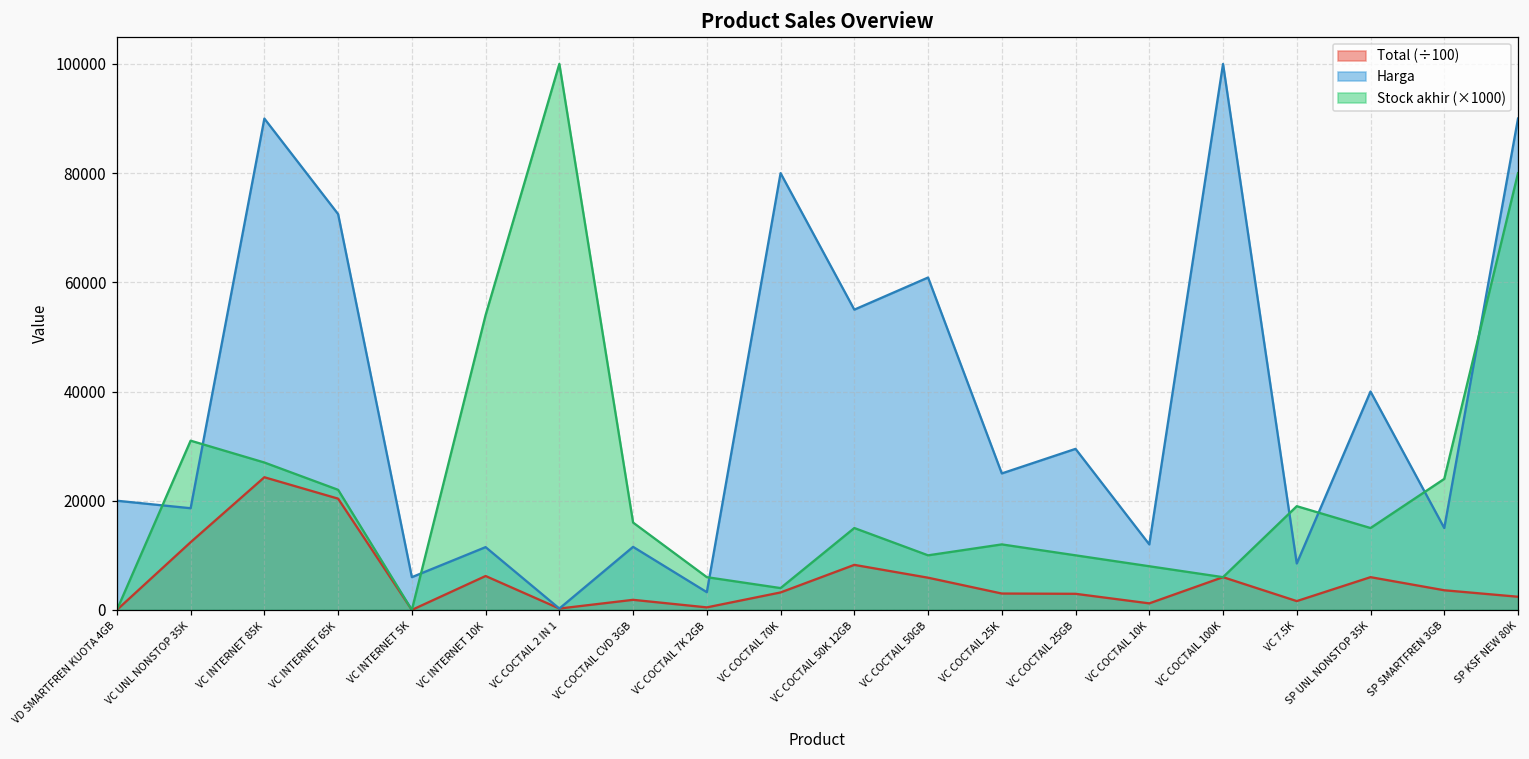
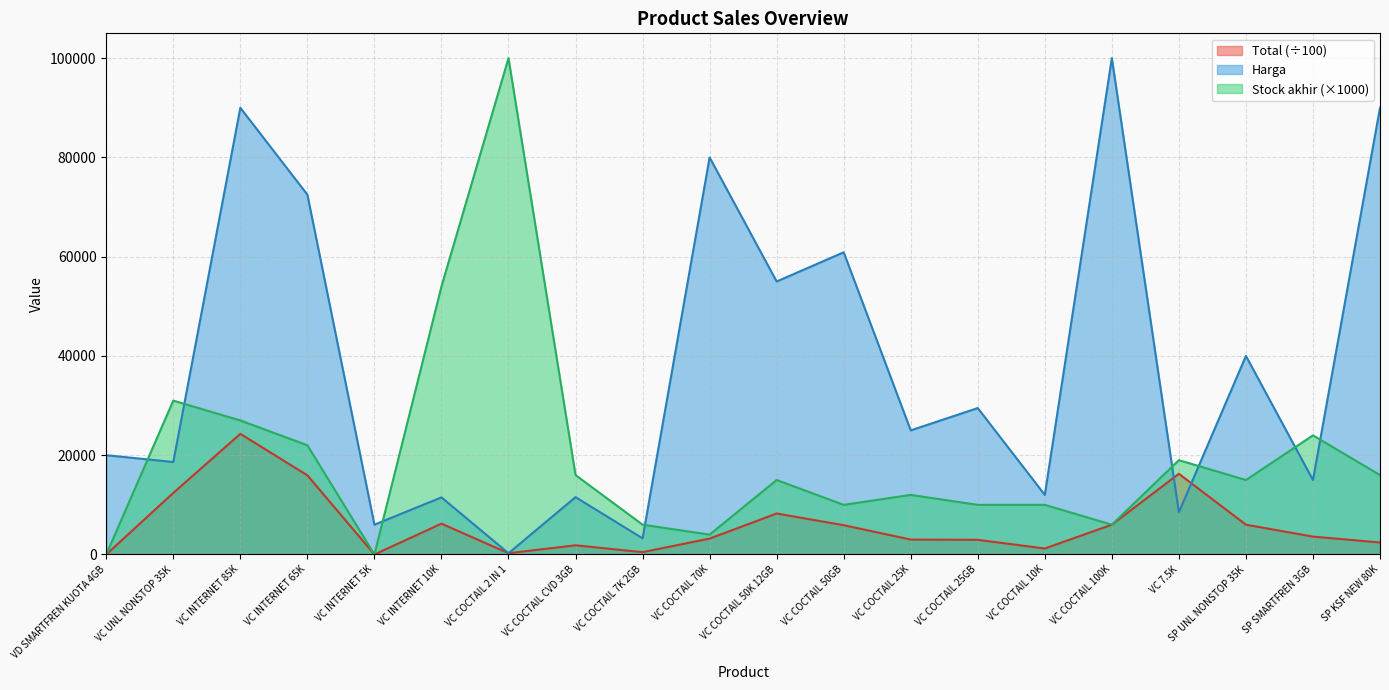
  {
    "Total (÷100)": {
      "VC UNL NONSTOP 35K": 12000,
      "VC INTERNET 85K": 24000,
-     "VC INTERNET 65K": 20000,
+     "VC INTERNET 65K": 16000,
      "VC INTERNET 10K": 6000,
      "VC COCTAIL CVD 3GB": 2000,
      "VC COCTAIL 7K 2GB": 0,
      "VC COCTAIL 70K": 3000,
      "VC COCTAIL 50K 12GB": 8000,
      "VC COCTAIL 50GB": 6000,
      "VC COCTAIL 25K": 3000,
      "VC COCTAIL 25GB": 3000,
      "VC COCTAIL 10K": 1000,
-     "VC 7.5K": 2000,
+     "VC 7.5K": 16000,
      "SP UNL NONSTOP 35K": 6000,
      "SP SMARTFREN 3GB": 4000,
      "SP KSF NEW 80K": 2000
    },
    "Harga": {
      "VD SMARTFREN KUOTA 4GB": 20000,
      "VC UNL NONSTOP 35K": 19000,
      "VC INTERNET 85K": 90000,
      "VC INTERNET 65K": 73000,
      "VC INTERNET 5K": 6000,
      "VC INTERNET 10K": 12000,
      "VC COCTAIL CVD 3GB": 12000,
      "VC COCTAIL 7K 2GB": 3000,
      "VC COCTAIL 70K": 80000,
      "VC COCTAIL 50K 12GB": 55000,
      "VC COCTAIL 50GB": 61000,
      "VC COCTAIL 25K": 25000,
      "VC COCTAIL 25GB": 30000,
      "VC COCTAIL 10K": 12000,
      "VC COCTAIL 100K": 100000,
      "VC 7.5K": 9000,
      "SP UNL NONSTOP 35K": 40000,
      "SP SMARTFREN 3GB": 15000,
      "SP KSF NEW 80K": 90000
    },
    "Stock akhir (×1000)": {
      "VC UNL NONSTOP 35K": 31000,
      "VC INTERNET 85K": 27000,
      "VC INTERNET 65K": 22000,
      "VC INTERNET 10K": 54000,
      "VC COCTAIL 2 IN 1": 100000,
      "VC COCTAIL CVD 3GB": 16000,
      "VC COCTAIL 7K 2GB": 6000,
      "VC COCTAIL 70K": 4000,
      "VC COCTAIL 50K 12GB": 15000,
      "VC COCTAIL 50GB": 10000,
      "VC COCTAIL 25K": 12000,
      "VC COCTAIL 25GB": 10000,
-     "VC COCTAIL 10K": 8000,
+     "VC COCTAIL 10K": 10000,
      "VC 7.5K": 19000,
      "SP UNL NONSTOP 35K": 15000,
      "SP SMARTFREN 3GB": 24000,
-     "SP KSF NEW 80K": 80000
+     "SP KSF NEW 80K": 16000
    }
  }
